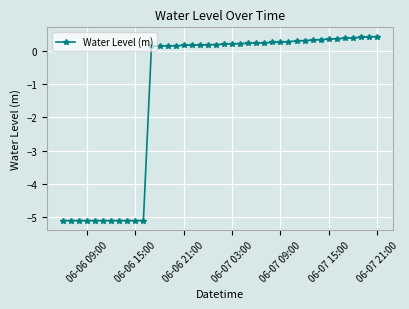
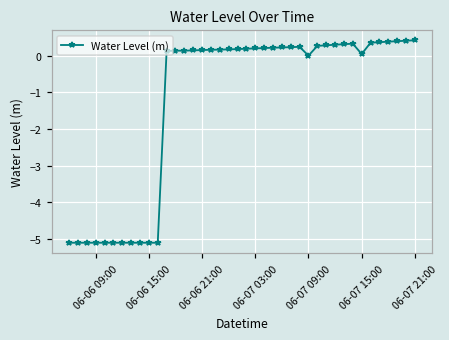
  {
    "06-06 09:00": -5.1,
    "06-06 15:00": -5.1,
    "06-06 21:00": 0.2,
    "06-07 03:00": 0.2,
-   "06-07 09:00": 0.3,
-   "06-07 15:00": 0.3,
+   "06-07 09:00": 0.0,
+   "06-07 15:00": 0.0,
    "06-07 21:00": 0.4
  }
